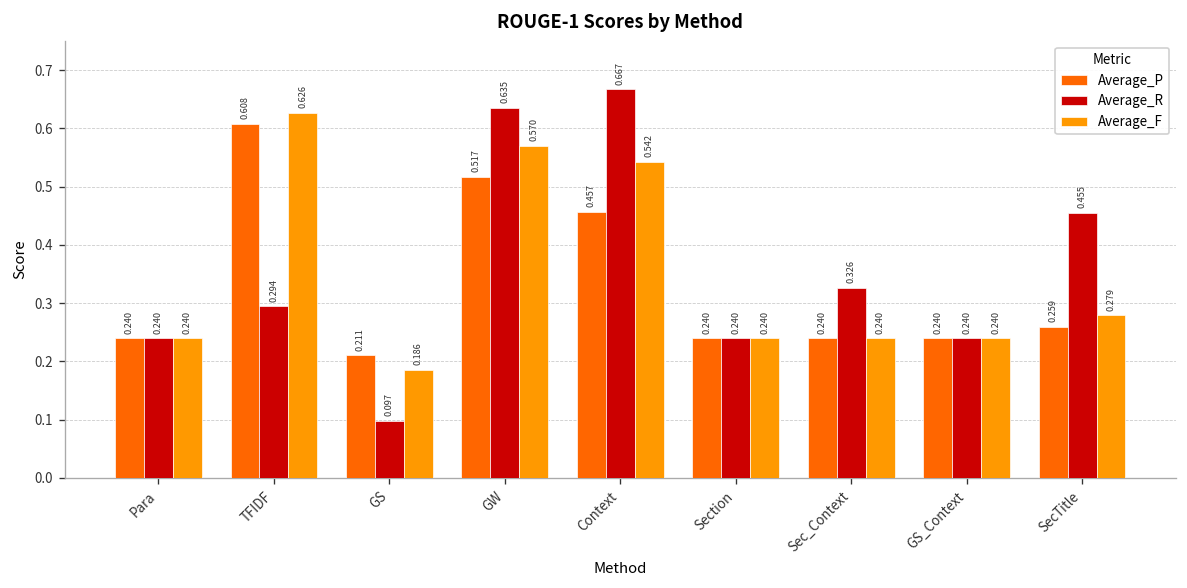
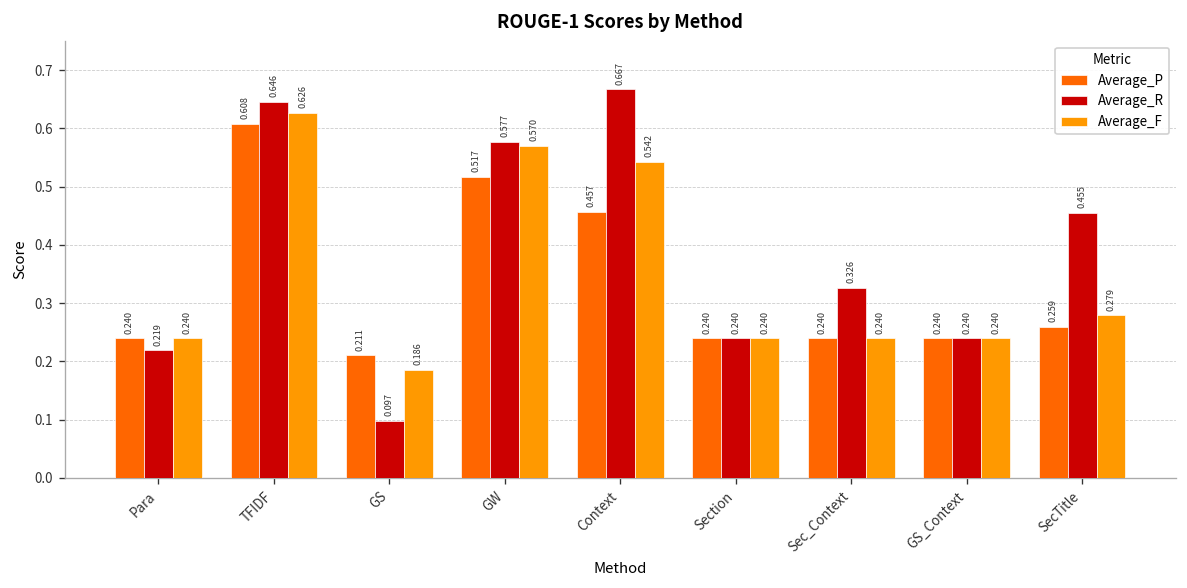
  {
    "Average_R": {
-     "Para": 0.240,
-     "TFIDF": 0.294,
+     "Para": 0.219,
+     "TFIDF": 0.646,
      "GS": 0.097,
-     "GW": 0.635,
+     "GW": 0.577,
      "Context": 0.667,
      "Section": 0.240,
      "Sec_Context": 0.326,
      "GS_Context": 0.240,
      "SecTitle": 0.455
    }
  }
